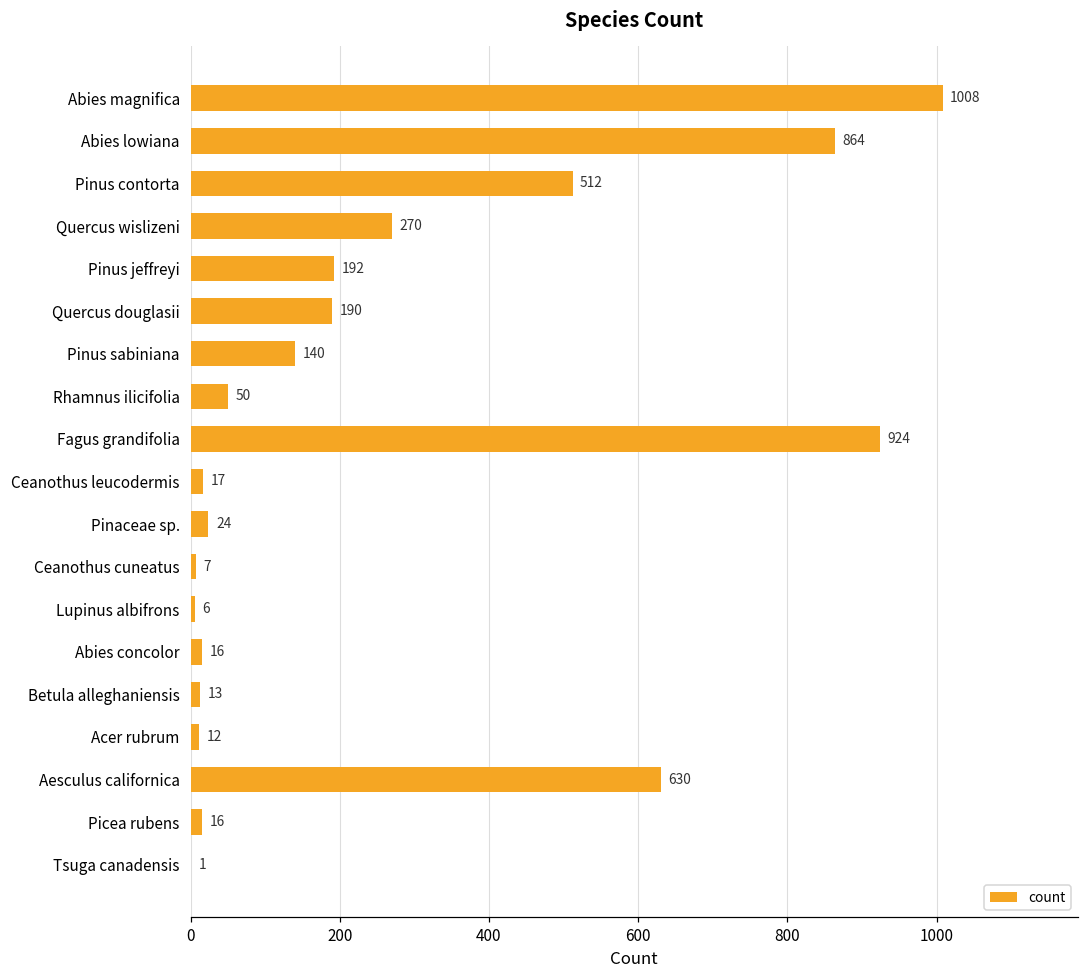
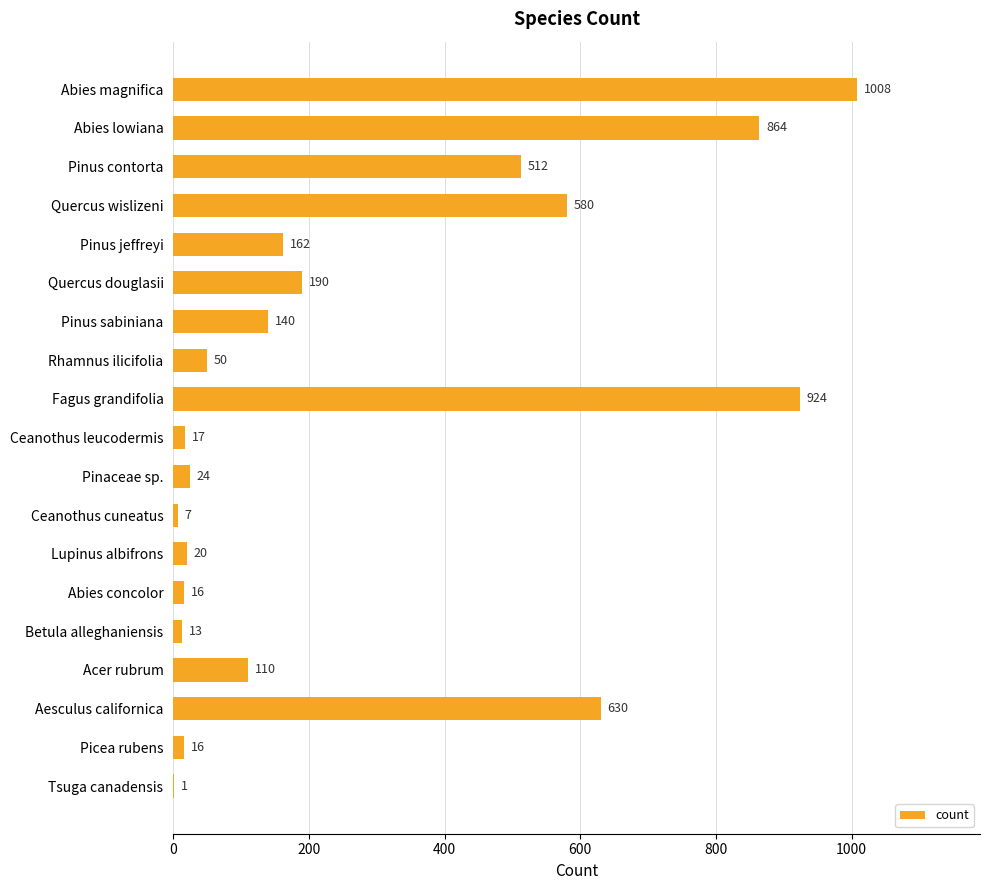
  {
    "Abies magnifica": 1008,
    "Abies lowiana": 864,
    "Pinus contorta": 512,
-   "Quercus wislizeni": 270,
-   "Pinus jeffreyi": 192,
+   "Quercus wislizeni": 580,
+   "Pinus jeffreyi": 162,
    "Quercus douglasii": 190,
    "Pinus sabiniana": 140,
    "Rhamnus ilicifolia": 50,
    "Fagus grandifolia": 924,
    "Ceanothus leucodermis": 17,
    "Pinaceae sp.": 24,
    "Ceanothus cuneatus": 7,
-   "Lupinus albifrons": 6,
+   "Lupinus albifrons": 20,
    "Abies concolor": 16,
    "Betula alleghaniensis": 13,
-   "Acer rubrum": 12,
+   "Acer rubrum": 110,
    "Aesculus californica": 630,
    "Picea rubens": 16,
    "Tsuga canadensis": 1
  }
